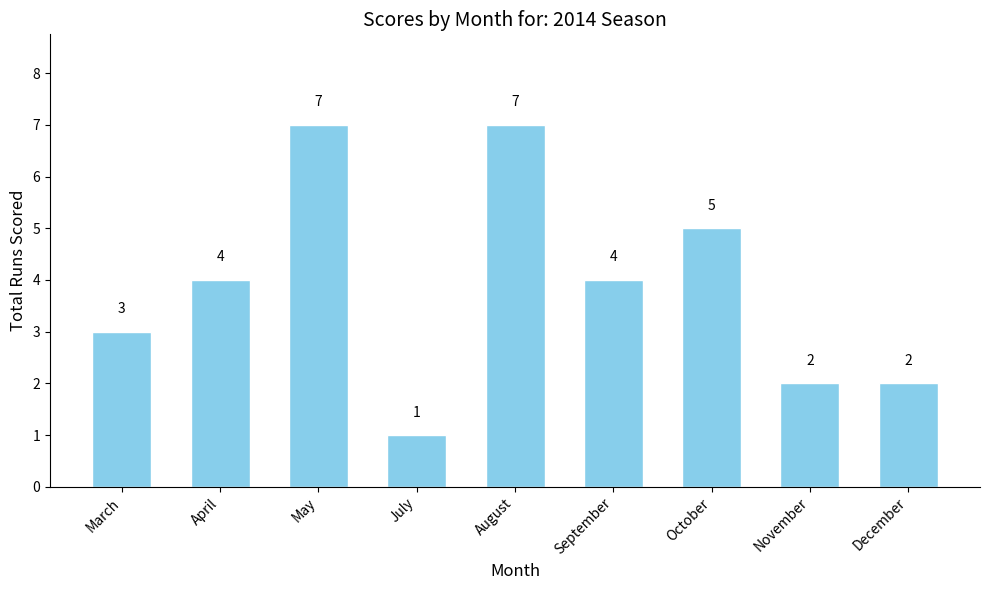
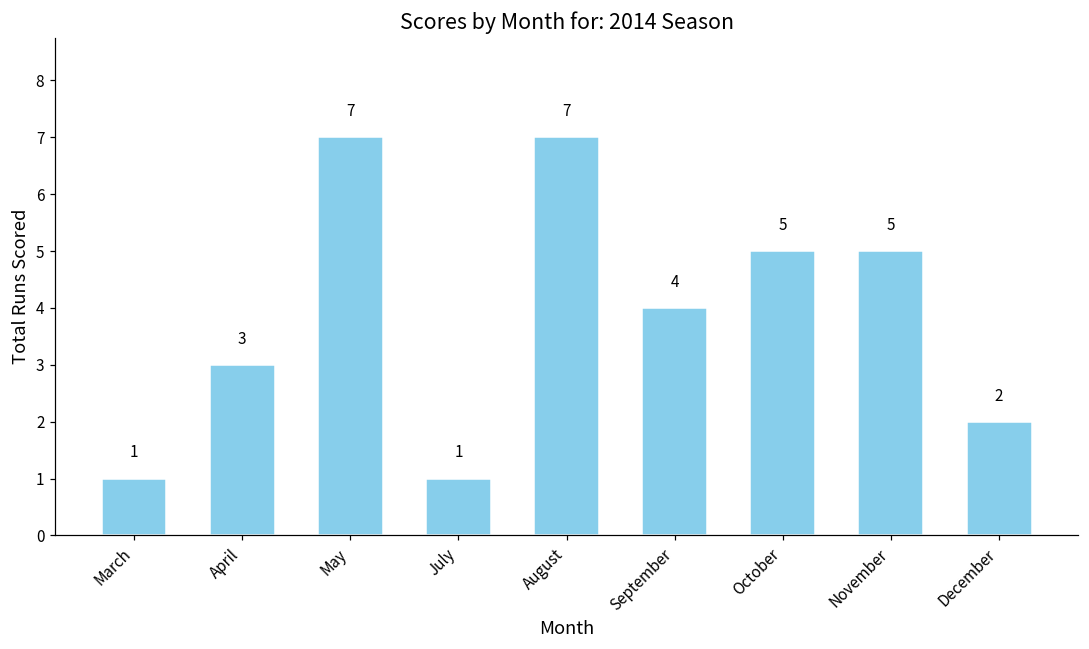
  {
-   "March": 3,
-   "April": 4,
+   "March": 1,
+   "April": 3,
    "May": 7,
    "July": 1,
    "August": 7,
    "September": 4,
    "October": 5,
-   "November": 2,
+   "November": 5,
    "December": 2
  }
